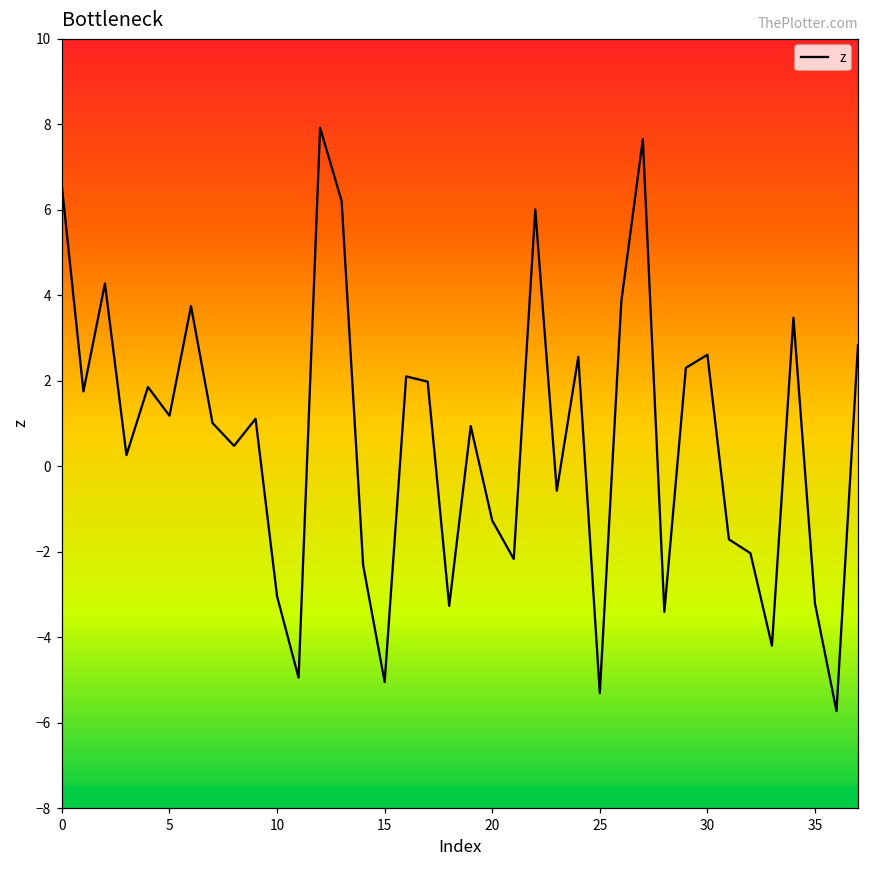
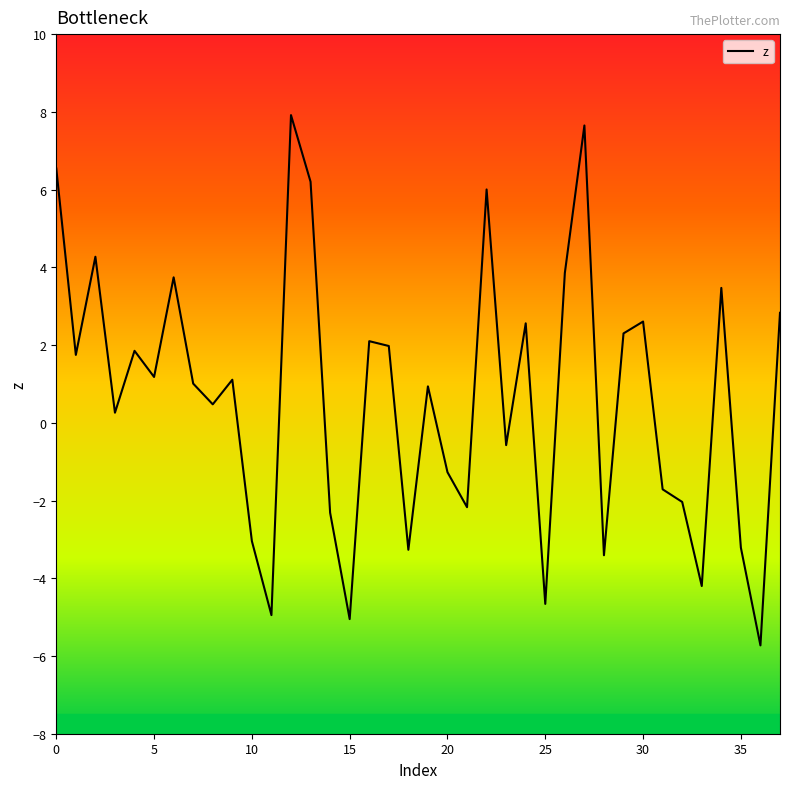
  {
    "0": 6.5,
    "5": 1.2,
    "10": -3.0,
    "15": -5.1,
    "20": -1.3,
-   "25": -5.3,
+   "25": -4.7,
    "30": 2.6,
    "35": -3.2
  }
